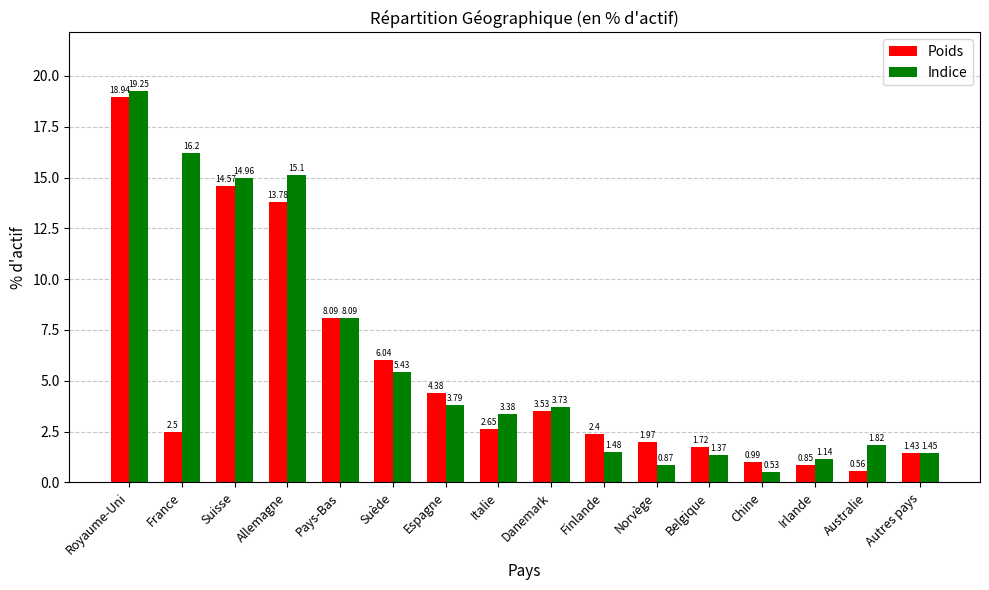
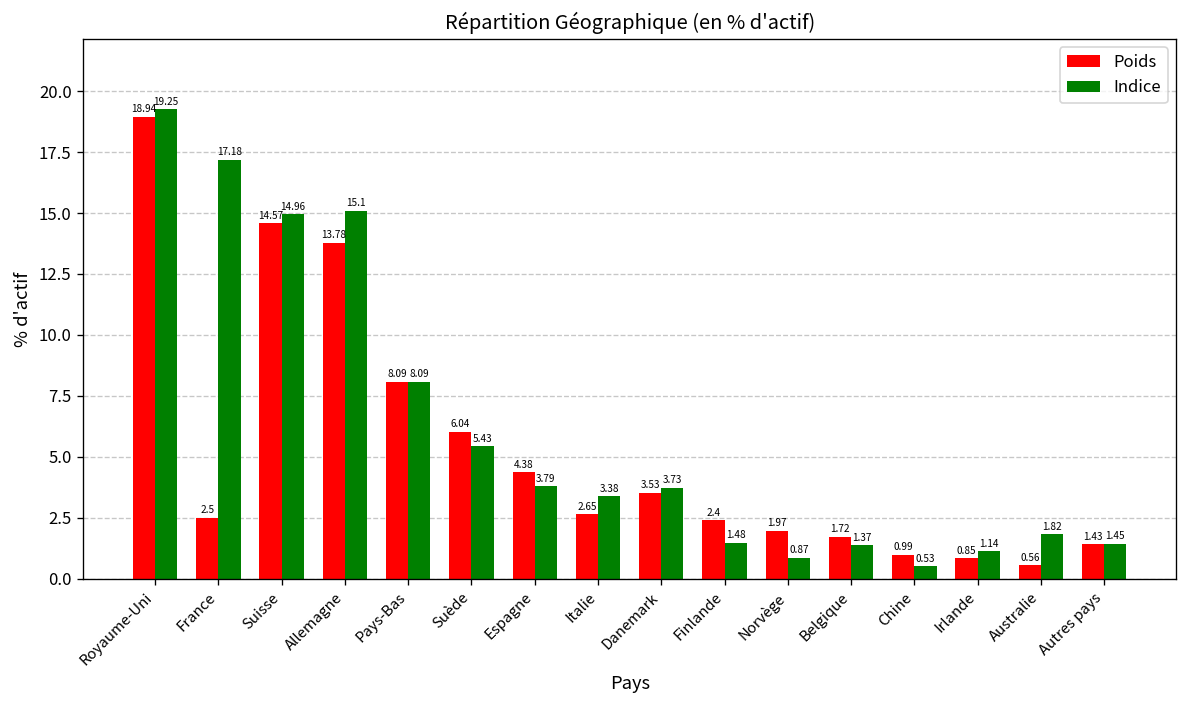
  {
    "Poids": {
      "Royaume-Uni": 18.94,
      "France": 2.5,
      "Suisse": 14.57,
      "Allemagne": 13.78,
      "Pays-Bas": 8.09,
      "Suède": 6.04,
      "Espagne": 4.38,
      "Italie": 2.65,
      "Danemark": 3.53,
      "Finlande": 2.4,
      "Norvège": 1.97,
      "Belgique": 1.72,
      "Chine": 0.99,
      "Irlande": 0.85,
      "Australie": 0.56,
      "Autres pays": 1.43
    },
    "Indice": {
      "Royaume-Uni": 19.25,
-     "France": 16.2,
+     "France": 17.18,
      "Suisse": 14.96,
      "Allemagne": 15.1,
      "Pays-Bas": 8.09,
      "Suède": 5.43,
      "Espagne": 3.79,
      "Italie": 3.38,
      "Danemark": 3.73,
      "Finlande": 1.48,
      "Norvège": 0.87,
      "Belgique": 1.37,
      "Chine": 0.53,
      "Irlande": 1.14,
      "Australie": 1.82,
      "Autres pays": 1.45
    }
  }
